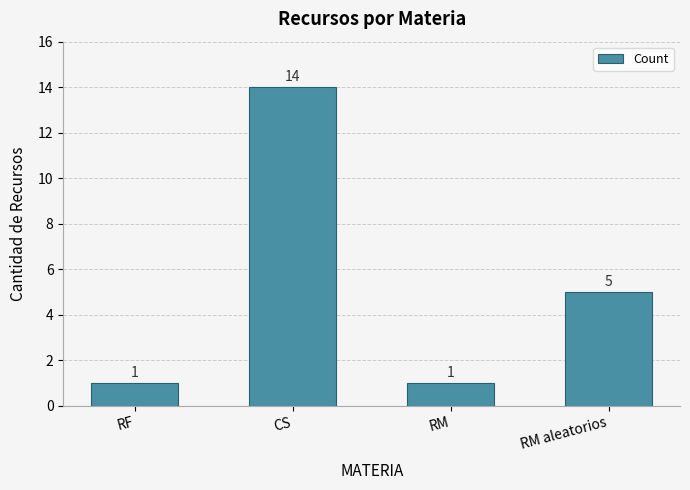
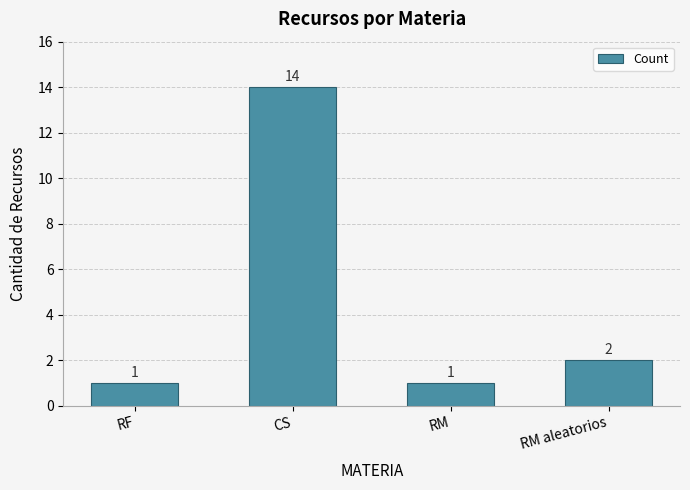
  {
    "RF": 1,
    "CS": 14,
    "RM": 1,
-   "RM aleatorios": 5
+   "RM aleatorios": 2
  }
